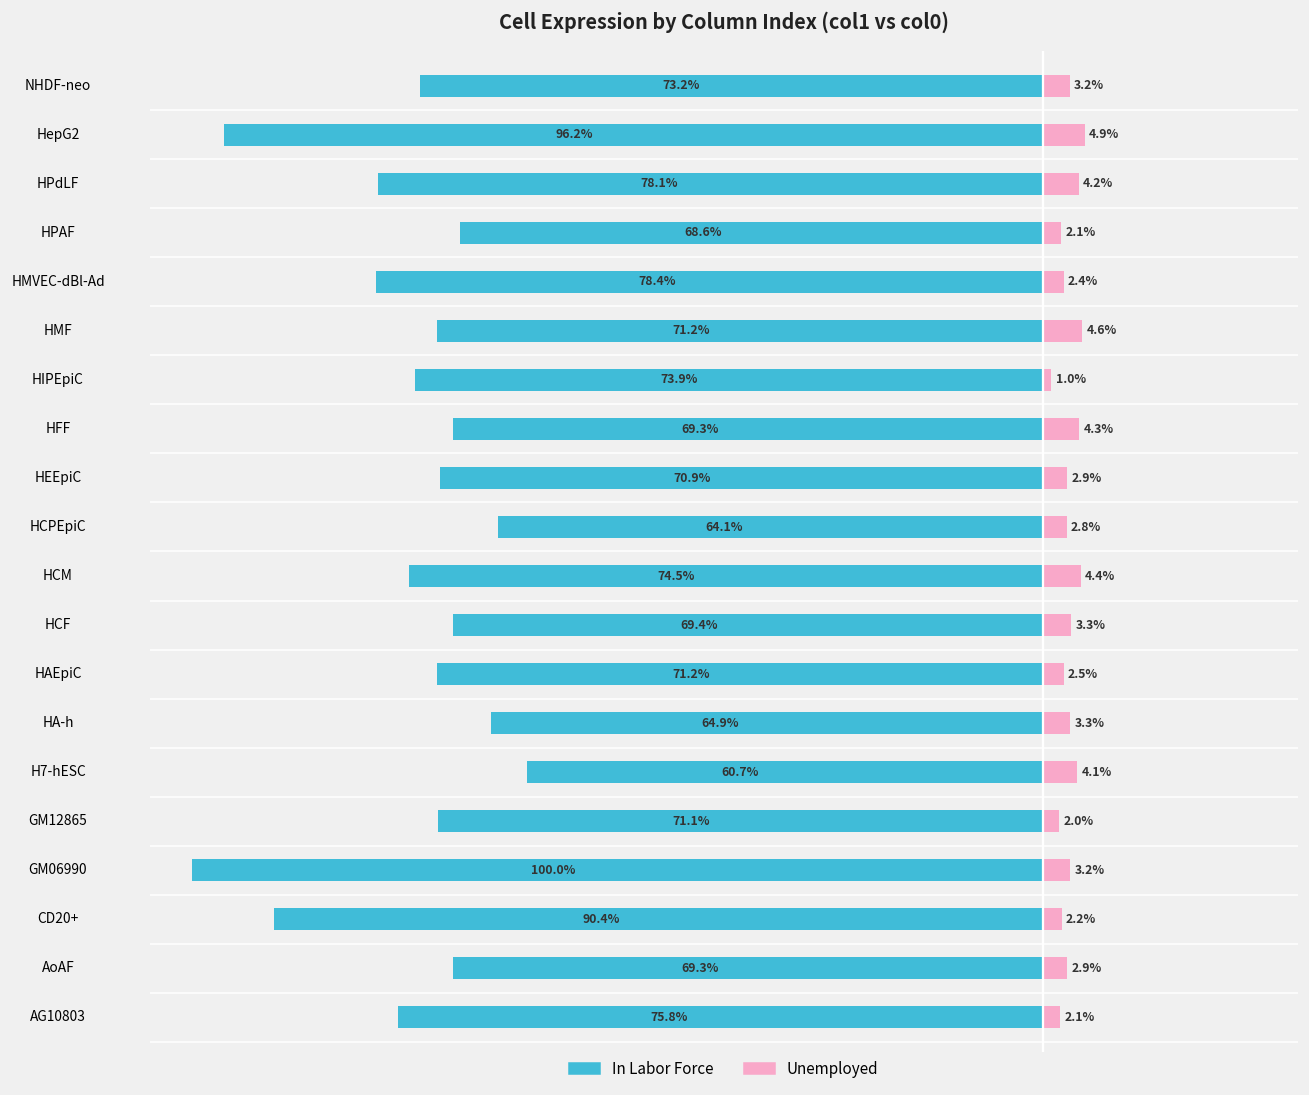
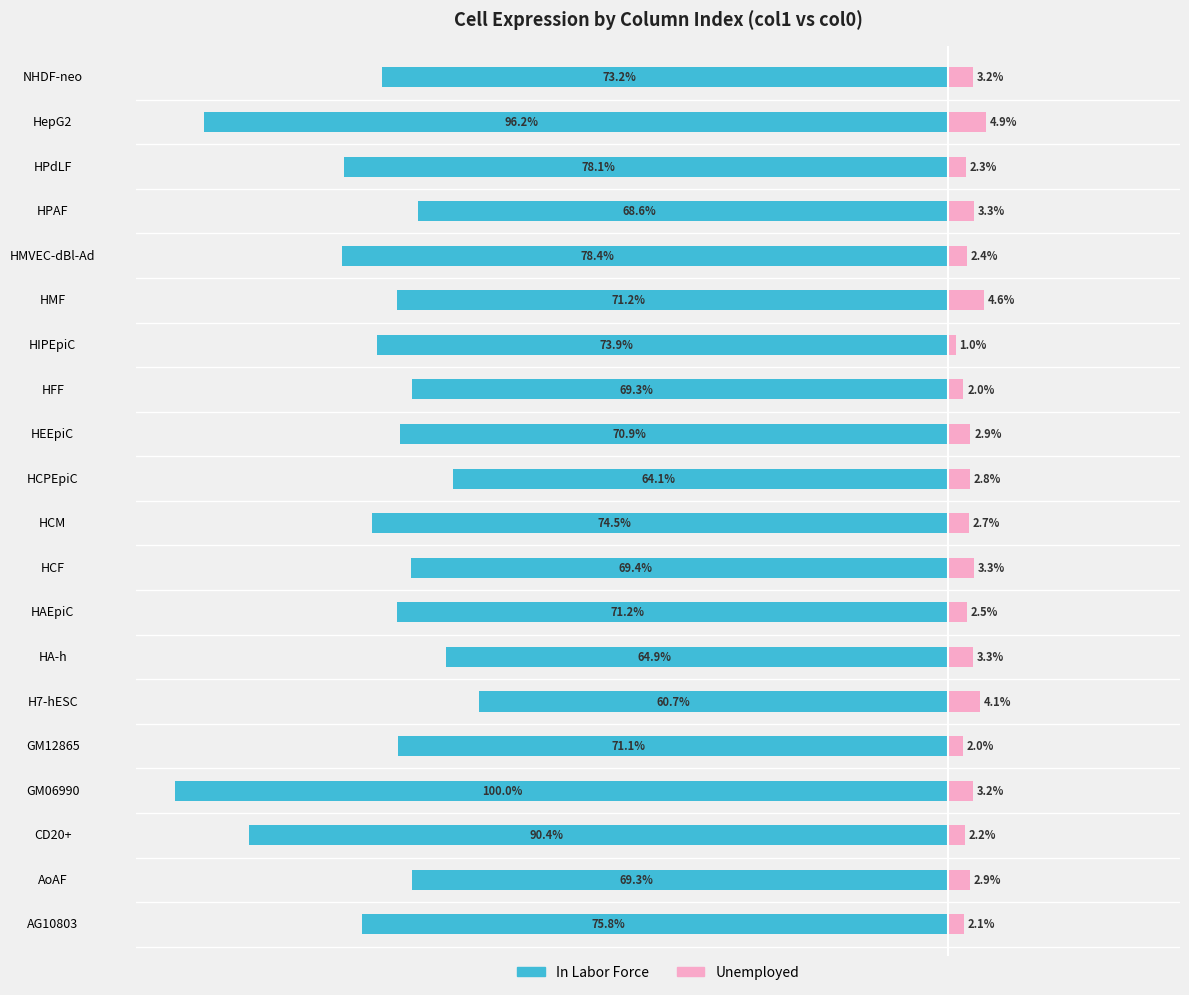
  {
    "Unemployed": {
      "NHDF-neo": "3.2%",
      "HepG2": "4.9%",
-     "HPdLF": "4.2%",
-     "HPAF": "2.1%",
+     "HPdLF": "2.3%",
+     "HPAF": "3.3%",
      "HMVEC-dBl-Ad": "2.4%",
      "HMF": "4.6%",
      "HIPEpiC": "1.0%",
-     "HFF": "4.3%",
+     "HFF": "2.0%",
      "HEEpiC": "2.9%",
      "HCPEpiC": "2.8%",
-     "HCM": "4.4%",
+     "HCM": "2.7%",
      "HCF": "3.3%",
      "HAEpiC": "2.5%",
      "HA-h": "3.3%",
      "H7-hESC": "4.1%",
      "GM12865": "2.0%",
      "GM06990": "3.2%",
      "CD20+": "2.2%",
      "AoAF": "2.9%",
      "AG10803": "2.1%"
    }
  }
